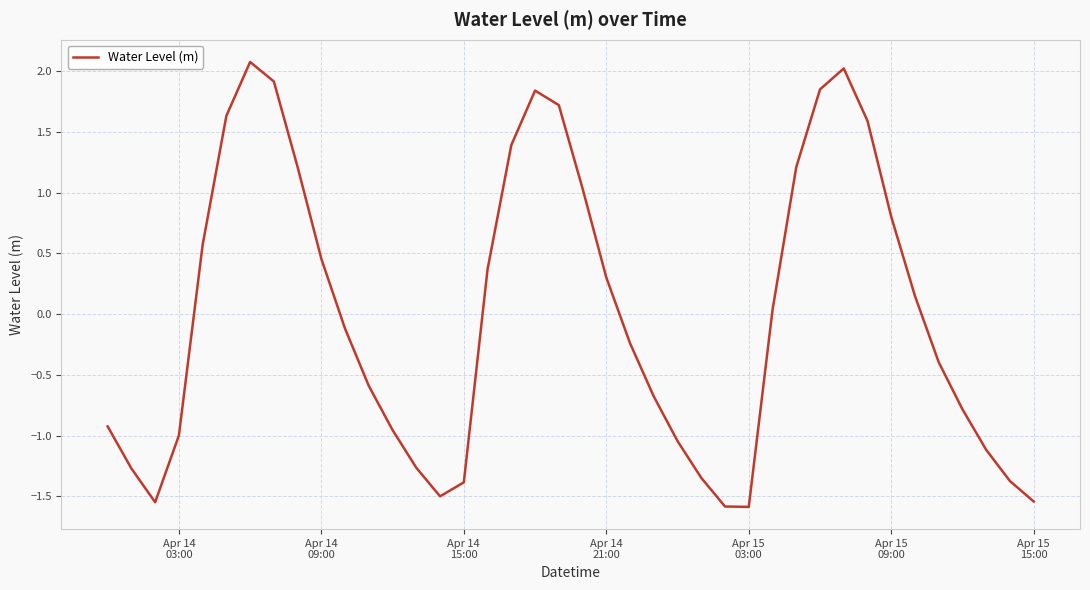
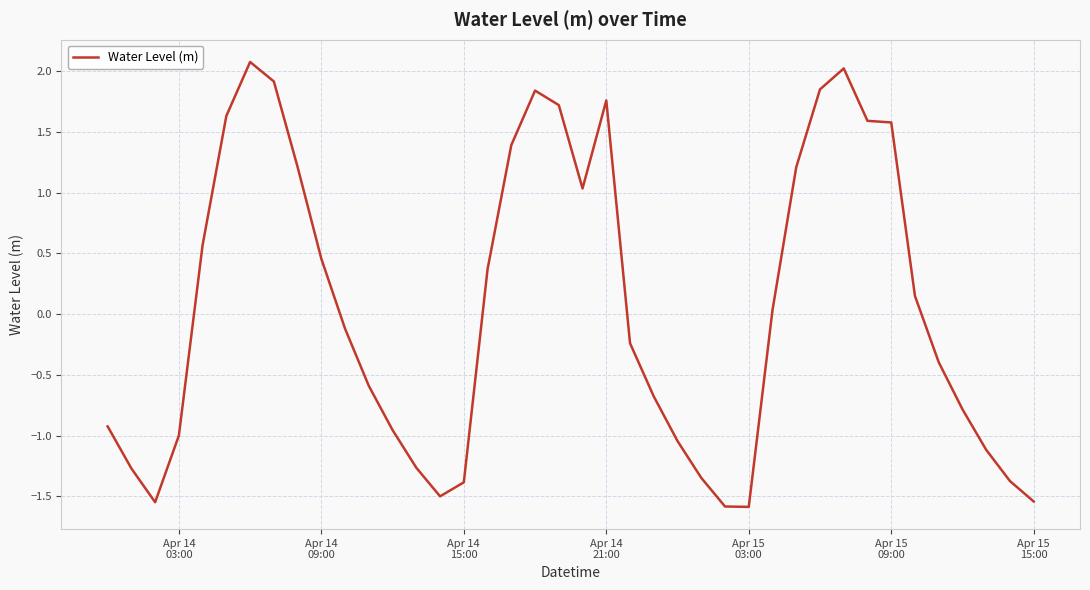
  {
    "Apr 14 03:00": -1.00,
    "Apr 14 09:00": 0.46,
    "Apr 14 15:00": -1.38,
-   "Apr 14 21:00": 0.30,
+   "Apr 14 21:00": 1.76,
    "Apr 15 03:00": -1.59,
-   "Apr 15 09:00": 0.80,
+   "Apr 15 09:00": 1.58,
    "Apr 15 15:00": -1.54
  }
